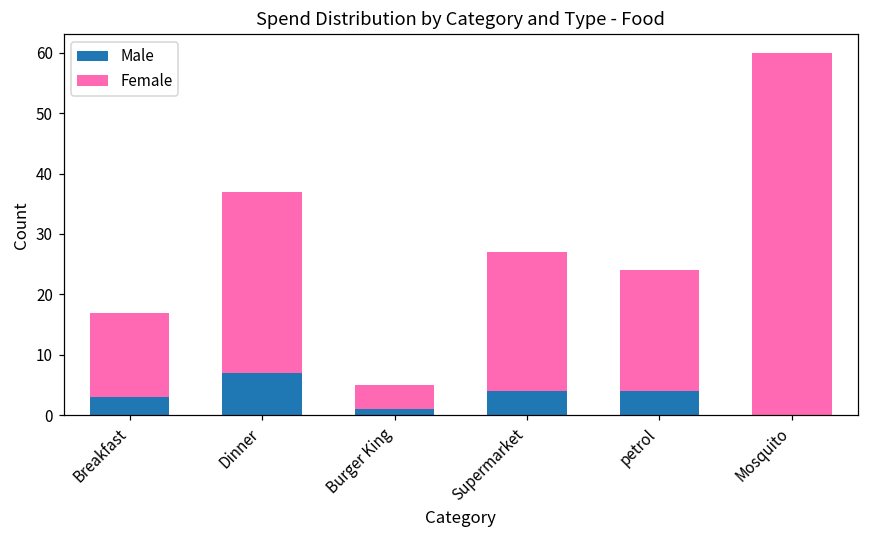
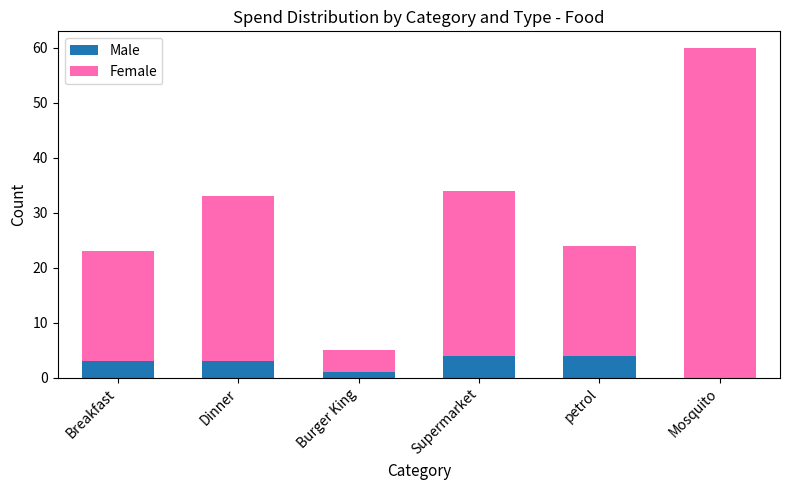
  {
    "Male": {
      "Breakfast": 3,
-     "Dinner": 7,
+     "Dinner": 3,
      "Burger King": 1,
      "Supermarket": 4,
      "petrol": 4,
      "Mosquito": 0
    },
    "Female": {
-     "Breakfast": 14,
+     "Breakfast": 20,
      "Dinner": 30,
      "Burger King": 4,
-     "Supermarket": 23,
+     "Supermarket": 30,
      "petrol": 20,
      "Mosquito": 60
    }
  }
